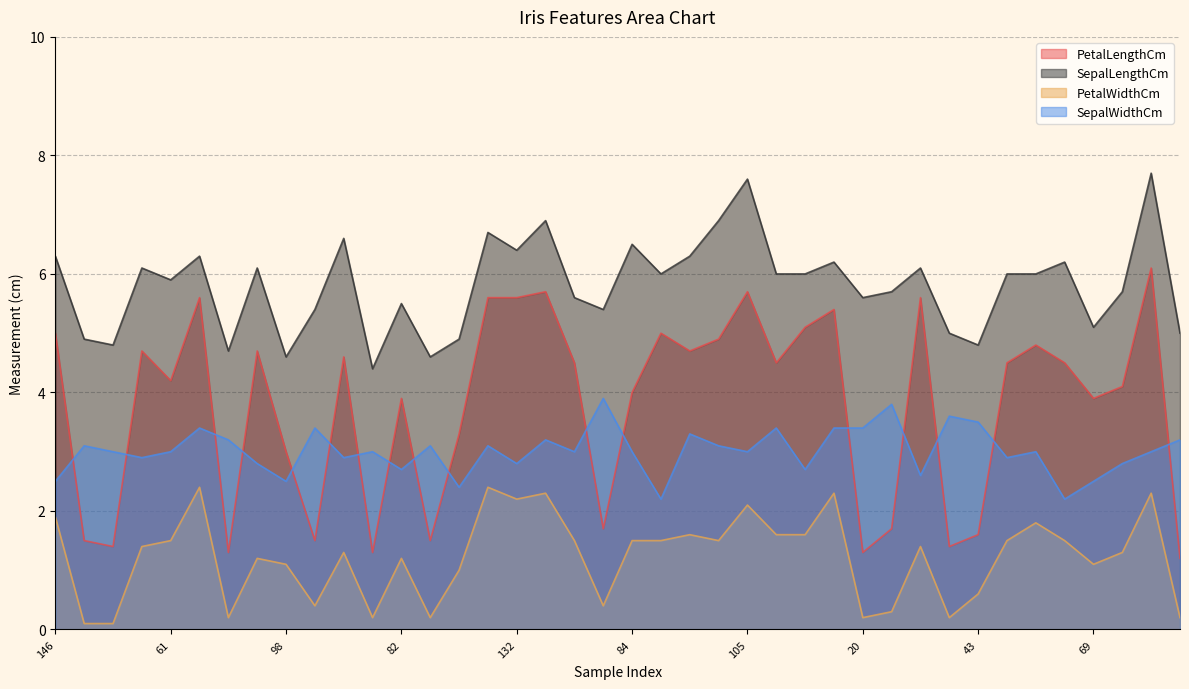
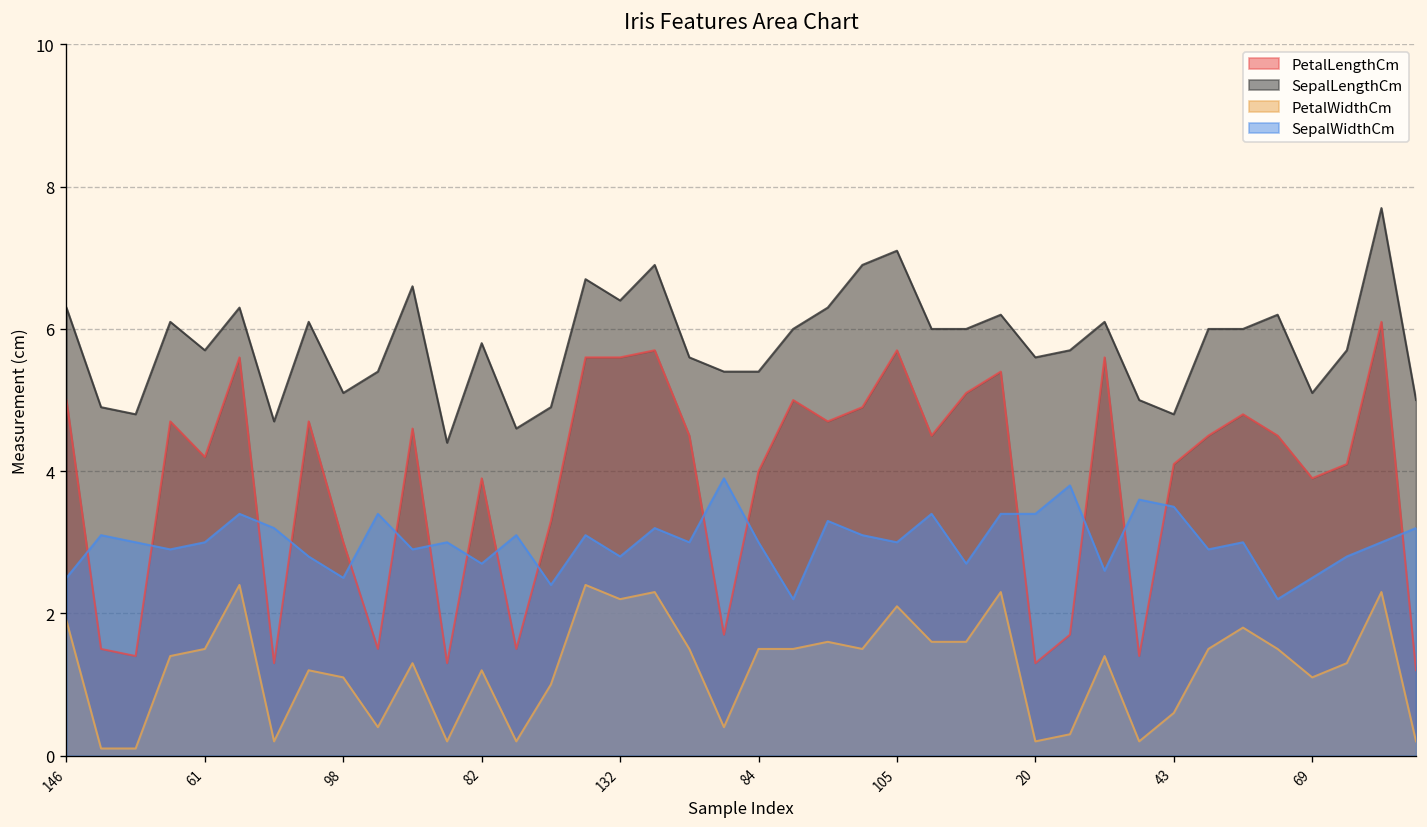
  {
    "PetalLengthCm": {
      "146": 5.0,
      "61": 4.2,
      "98": 3.0,
      "82": 3.9,
      "132": 5.6,
      "84": 4.0,
      "105": 5.7,
      "20": 1.3,
-     "43": 1.6,
+     "43": 4.1,
      "69": 3.9
    },
    "SepalLengthCm": {
      "146": 6.3,
-     "61": 5.9,
-     "98": 4.6,
-     "82": 5.5,
+     "61": 5.7,
+     "98": 5.1,
+     "82": 5.8,
      "132": 6.4,
-     "84": 6.5,
-     "105": 7.6,
+     "84": 5.4,
+     "105": 7.1,
      "20": 5.6,
      "43": 4.8,
      "69": 5.1
    },
    "PetalWidthCm": {
      "146": 1.9,
      "61": 1.5,
      "98": 1.1,
      "82": 1.2,
      "132": 2.2,
      "84": 1.5,
      "105": 2.1,
      "20": 0.2,
      "43": 0.6,
      "69": 1.1
    },
    "SepalWidthCm": {
      "146": 2.5,
      "61": 3.0,
      "98": 2.5,
      "82": 2.7,
      "132": 2.8,
      "84": 3.0,
      "105": 3.0,
      "20": 3.4,
      "43": 3.5,
      "69": 2.5
    }
  }
